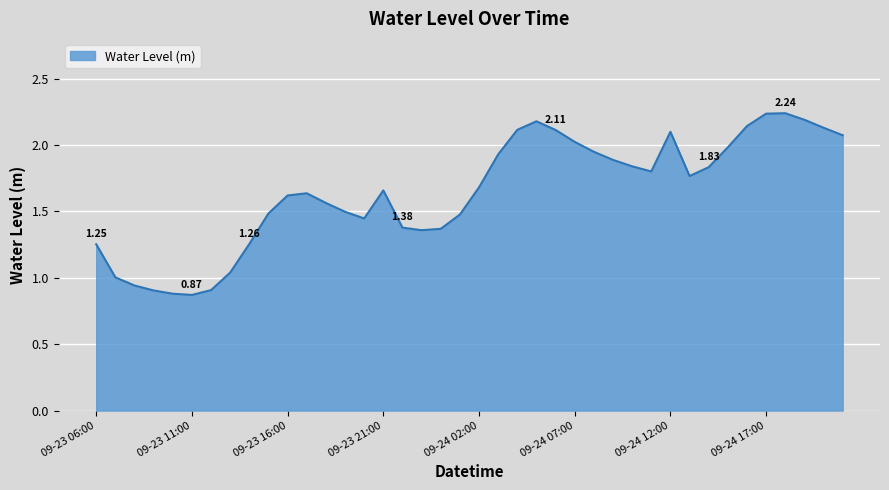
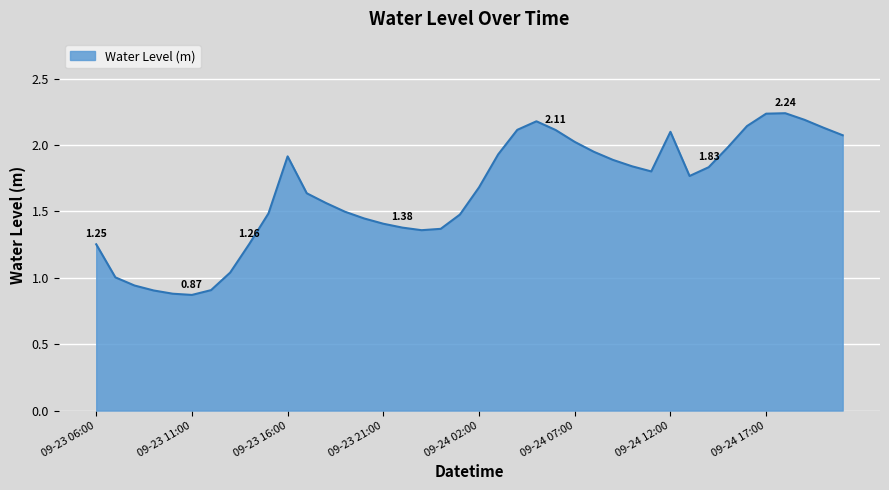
  {
-   "09-23 16:00": 1.62,
-   "09-23 21:00": 1.66,
+   "09-23 16:00": 1.91,
+   "09-23 21:00": 1.41,
    "09-24 02:00": 1.68,
    "09-24 07:00": 2.02,
    "09-24 12:00": 2.10
  }
